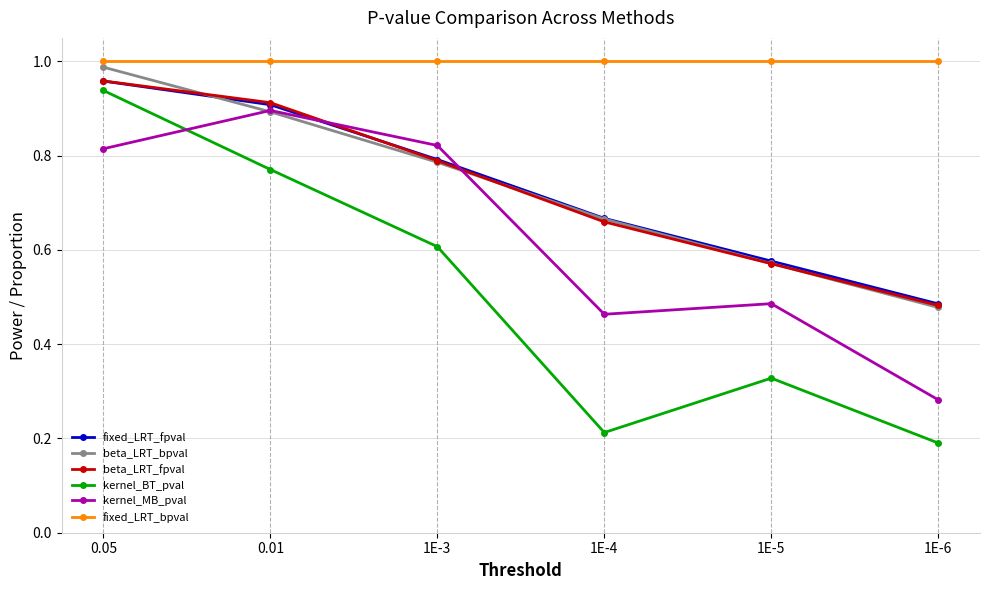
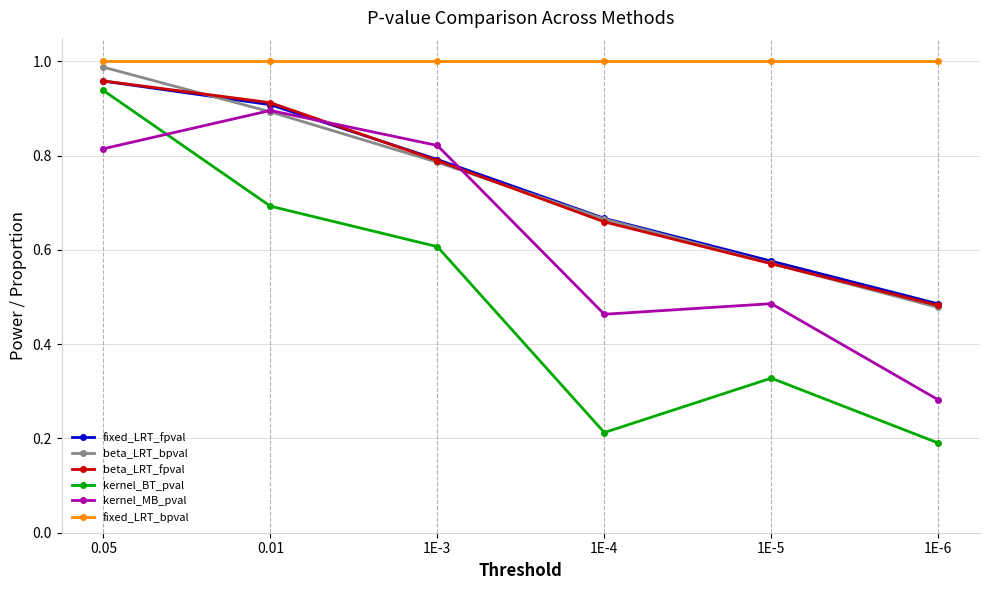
  {
    "beta_LRT_bpval": {
      "0.05": 0.99
    },
    "beta_LRT_fpval": {
      "1E-4": 0.66
    },
    "kernel_BT_pval": {
      "0.05": 0.94,
-     "0.01": 0.77,
+     "0.01": 0.69,
      "1E-3": 0.61,
      "1E-4": 0.21,
      "1E-5": 0.33,
      "1E-6": 0.19
    },
    "kernel_MB_pval": {
      "0.05": 0.81,
      "1E-3": 0.82,
      "1E-4": 0.46,
      "1E-5": 0.49,
      "1E-6": 0.28
    },
    "fixed_LRT_bpval": {
      "0.05": 1.00,
      "0.01": 1.00,
      "1E-3": 1.00,
      "1E-4": 1.00,
      "1E-5": 1.00,
      "1E-6": 1.00
    }
  }
